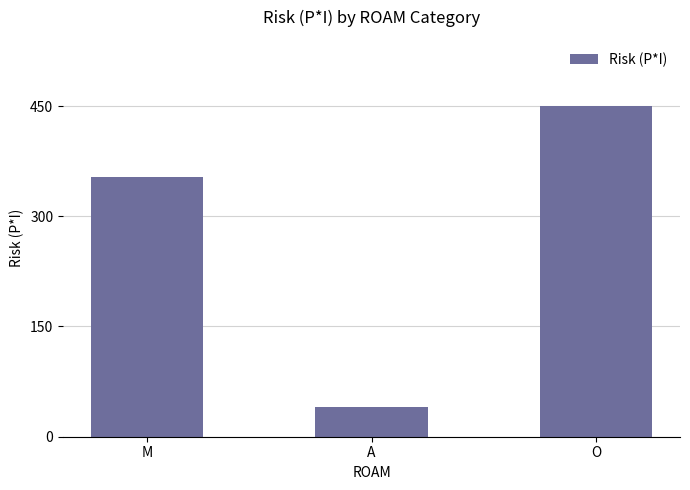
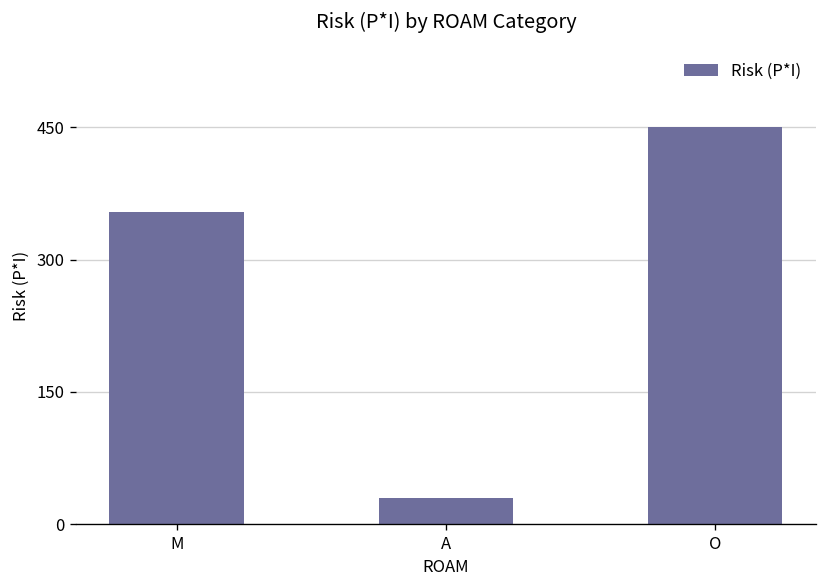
  {
    "M": 350,
-   "A": 40,
+   "A": 30,
    "O": 450
  }
